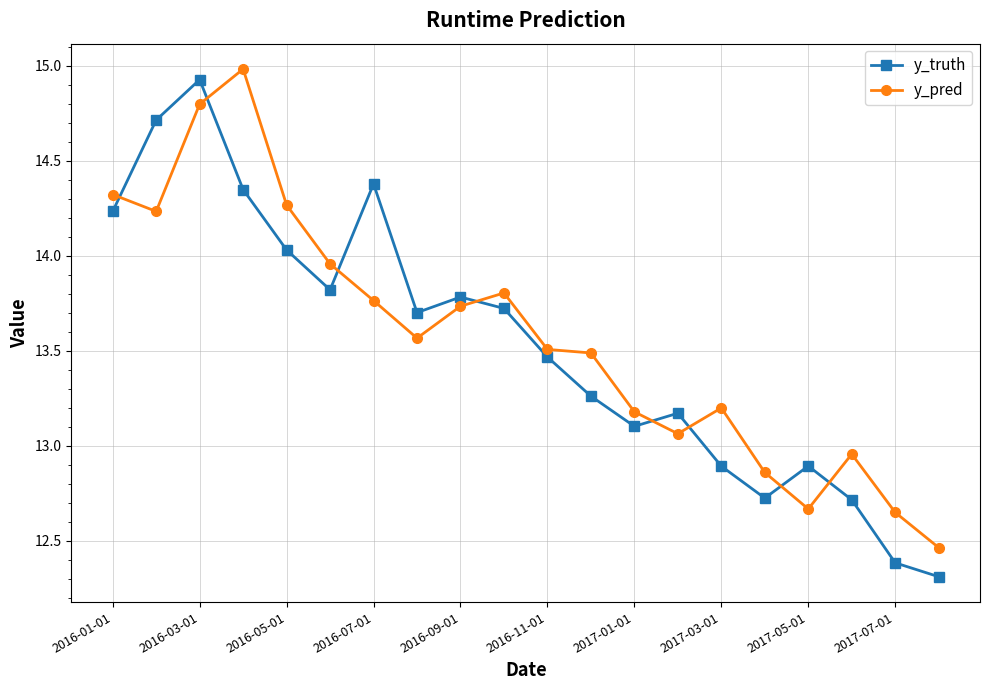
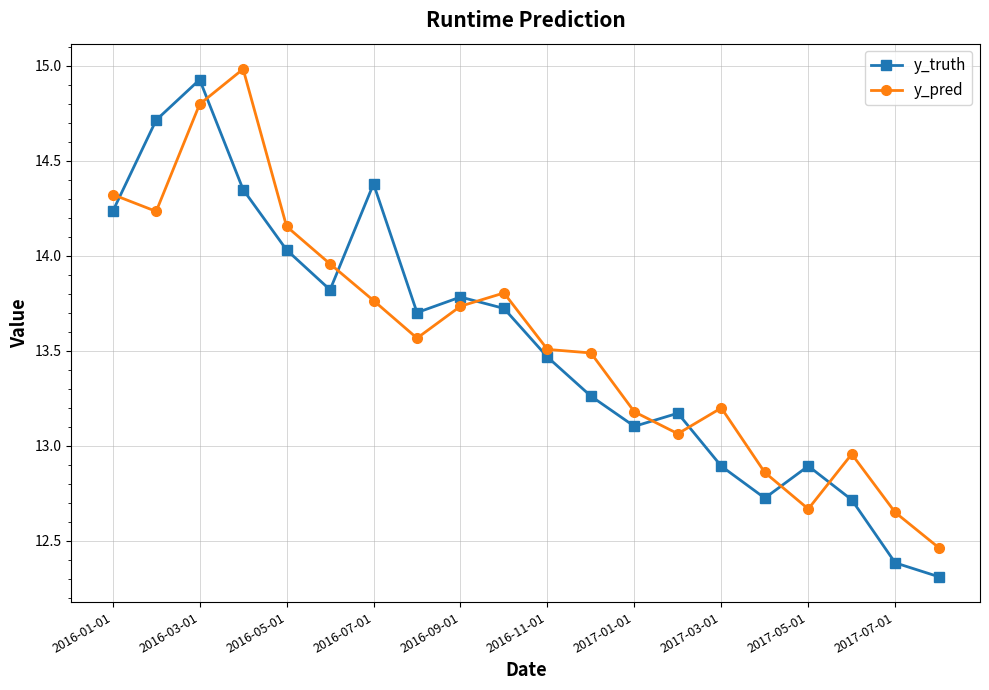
  {
    "y_truth": {
      "2016-01-01": 14.23,
      "2016-03-01": 14.93,
      "2016-05-01": 14.03,
      "2016-07-01": 14.38,
      "2016-09-01": 13.78,
      "2016-11-01": 13.47,
      "2017-01-01": 13.10,
      "2017-03-01": 12.89,
      "2017-05-01": 12.89,
      "2017-07-01": 12.38
    },
    "y_pred": {
      "2016-01-01": 14.32,
      "2016-03-01": 14.80,
-     "2016-05-01": 14.27,
+     "2016-05-01": 14.15,
      "2016-07-01": 13.76,
      "2016-09-01": 13.73,
      "2016-11-01": 13.51,
      "2017-01-01": 13.18,
      "2017-03-01": 13.20,
      "2017-05-01": 12.67,
      "2017-07-01": 12.65
    }
  }
